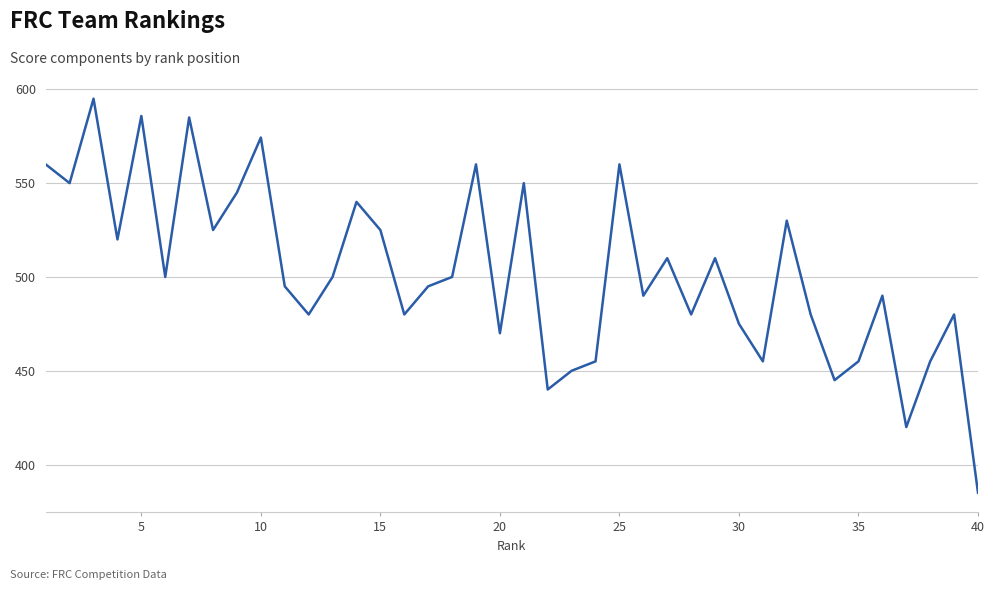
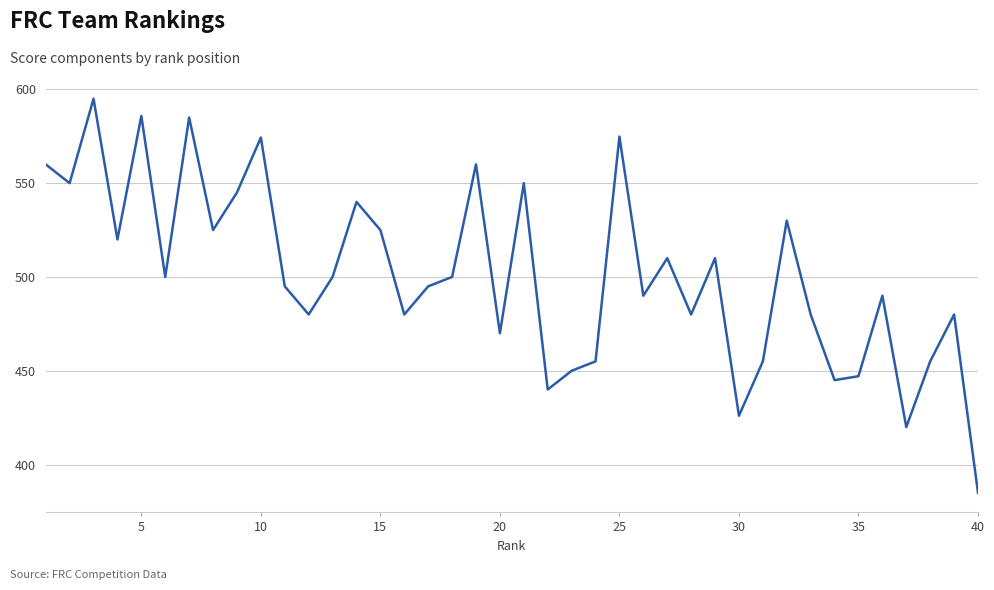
  {
    "5": 586,
    "10": 574,
    "15": 525,
    "20": 470,
-   "25": 560,
-   "30": 475,
-   "35": 455,
+   "25": 575,
+   "30": 426,
+   "35": 447,
    "40": 385
  }
